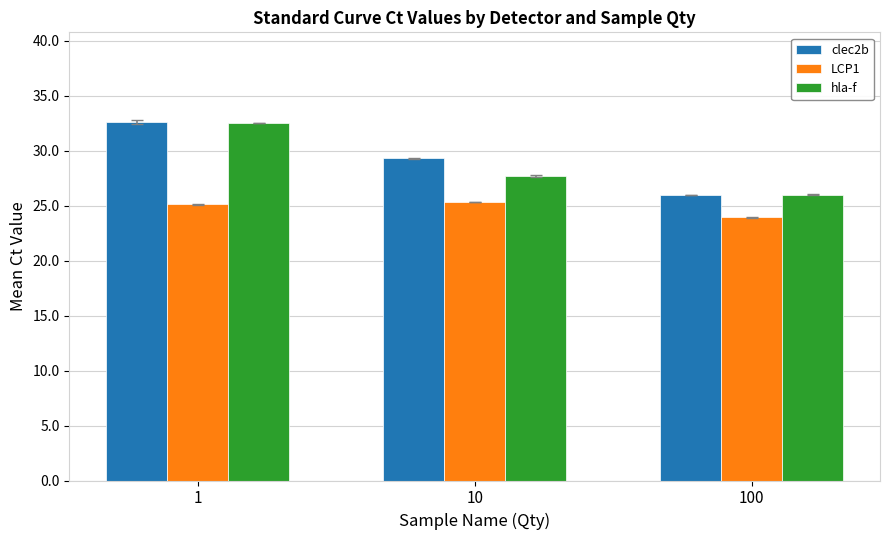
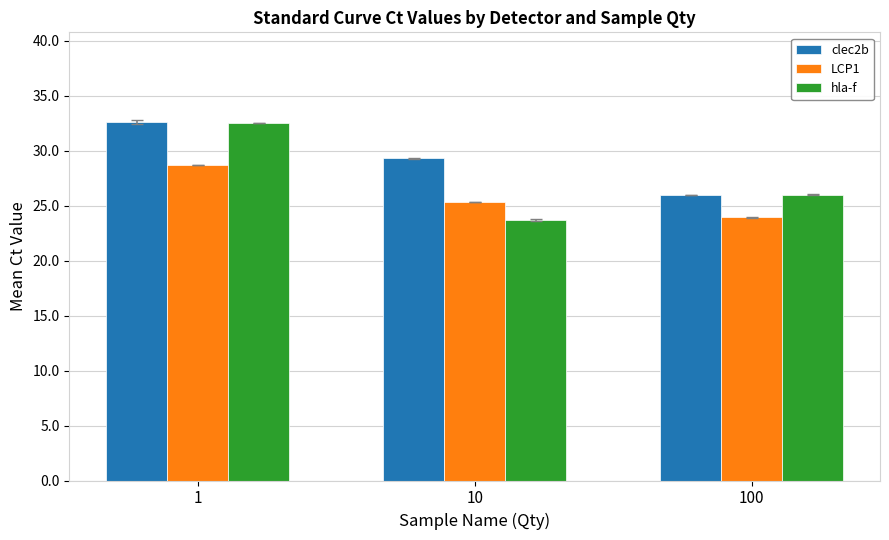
  {
    "LCP1": {
-     "1": 25.1,
+     "1": 28.7,
      "10": 25.3,
      "100": 23.9
    },
    "hla-f": {
      "1": 32.5,
-     "10": 27.7,
+     "10": 23.7,
      "100": 26.0
    }
  }
